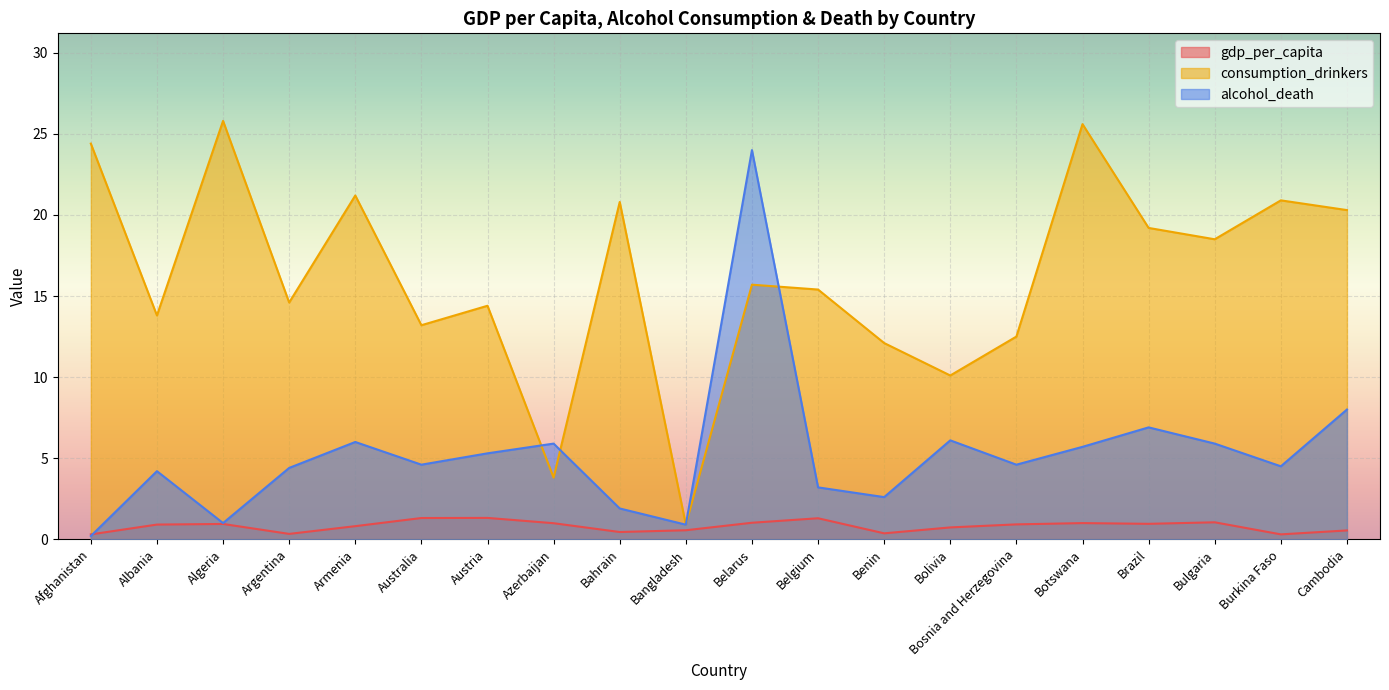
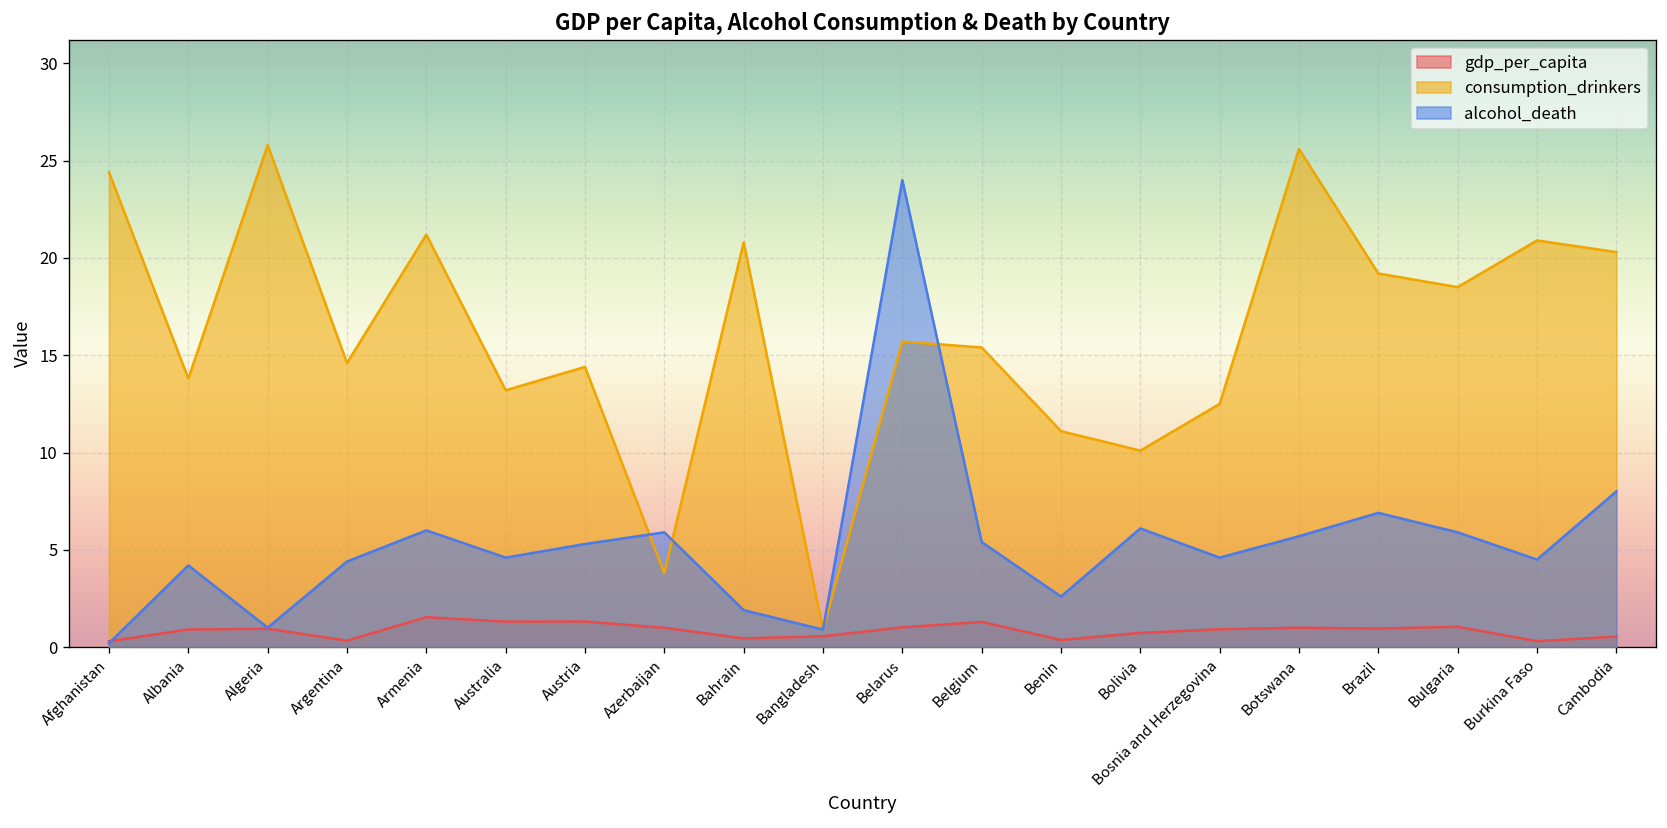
  {
    "gdp_per_capita": {
      "Albania": 0.9,
      "Argentina": 0.3,
-     "Armenia": 0.8,
+     "Armenia": 1.5,
      "Australia": 1.3,
      "Austria": 1.3,
      "Azerbaijan": 1.0,
      "Bahrain": 0.4,
      "Bangladesh": 0.6,
      "Belarus": 1.0,
      "Belgium": 1.3,
      "Benin": 0.4,
      "Bolivia": 0.7,
      "Bosnia and Herzegovina": 0.9,
      "Botswana": 1.0,
      "Brazil": 1.0,
      "Bulgaria": 1.0,
      "Burkina Faso": 0.3,
      "Cambodia": 0.5
    },
    "consumption_drinkers": {
      "Afghanistan": 24.4,
      "Albania": 13.8,
      "Algeria": 25.8,
      "Argentina": 14.6,
      "Armenia": 21.2,
      "Australia": 13.2,
      "Austria": 14.4,
      "Azerbaijan": 3.8,
      "Bahrain": 20.8,
      "Belarus": 15.7,
      "Belgium": 15.4,
-     "Benin": 12.1,
+     "Benin": 11.1,
      "Bolivia": 10.1,
      "Bosnia and Herzegovina": 12.5,
      "Botswana": 25.6,
      "Brazil": 19.2,
      "Bulgaria": 18.5,
      "Burkina Faso": 20.9,
      "Cambodia": 20.3
    },
    "alcohol_death": {
      "Albania": 4.2,
      "Argentina": 4.4,
      "Armenia": 6.0,
      "Australia": 4.6,
      "Austria": 5.3,
      "Azerbaijan": 5.9,
      "Bahrain": 1.9,
      "Belarus": 24.0,
-     "Belgium": 3.2,
+     "Belgium": 5.4,
      "Benin": 2.6,
      "Bolivia": 6.1,
      "Bosnia and Herzegovina": 4.6,
      "Botswana": 5.7,
      "Brazil": 6.9,
      "Bulgaria": 5.9,
      "Burkina Faso": 4.5,
      "Cambodia": 8.0
    }
  }
